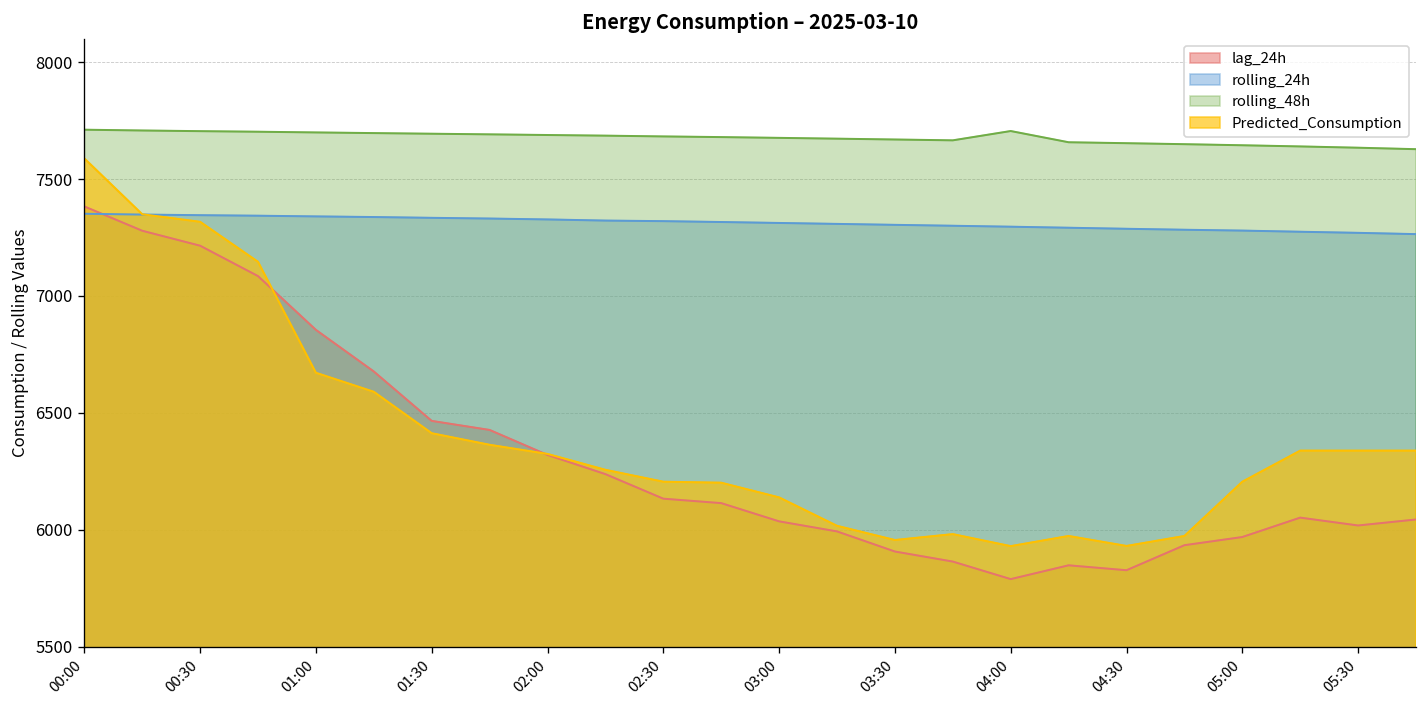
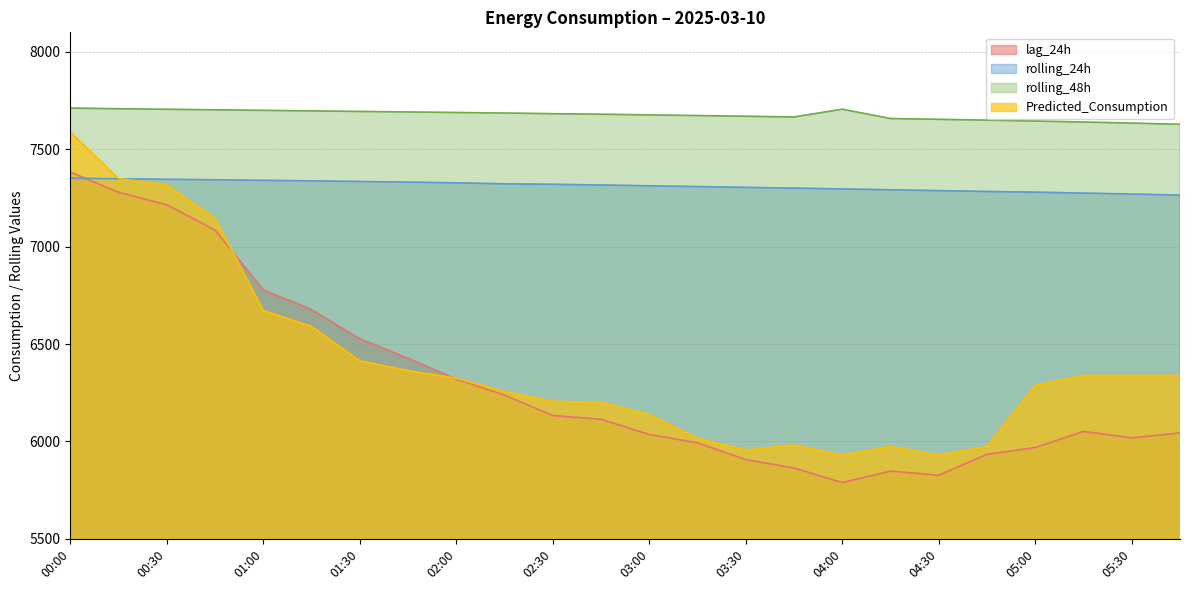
  {
    "lag_24h": {
      "00:00": 7380,
      "00:30": 7220,
-     "01:00": 6860,
-     "01:30": 6470,
+     "01:00": 6780,
+     "01:30": 6530,
      "02:30": 6130,
      "03:00": 6040,
      "03:30": 5910,
      "04:00": 5790,
      "04:30": 5830,
      "05:00": 5970,
      "05:30": 6020
    },
    "rolling_24h": {
      "00:00": 7350,
      "00:30": 7350,
      "01:00": 7340,
      "01:30": 7330,
      "02:00": 7330,
      "02:30": 7320,
      "03:00": 7310,
      "03:30": 7300,
      "04:00": 7300,
      "04:30": 7290,
      "05:00": 7280,
      "05:30": 7270
    },
    "rolling_48h": {
      "00:00": 7710,
      "00:30": 7700,
      "01:00": 7700,
      "01:30": 7690,
      "02:00": 7690,
      "02:30": 7680,
      "03:00": 7680,
      "03:30": 7670,
      "04:00": 7710,
      "04:30": 7650,
      "05:00": 7640,
      "05:30": 7630
    },
    "Predicted_Consumption": {
      "00:00": 7590,
      "00:30": 7320,
      "01:00": 6670,
      "01:30": 6410,
      "02:30": 6210,
      "03:00": 6140,
      "03:30": 5960,
      "04:00": 5930,
      "04:30": 5930,
-     "05:00": 6210,
+     "05:00": 6290,
      "05:30": 6340
    }
  }
